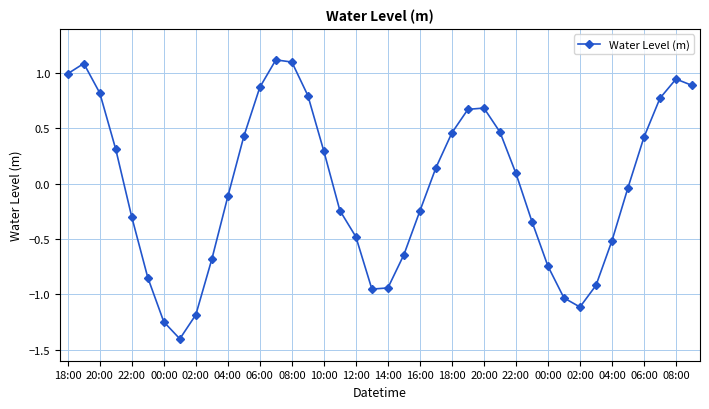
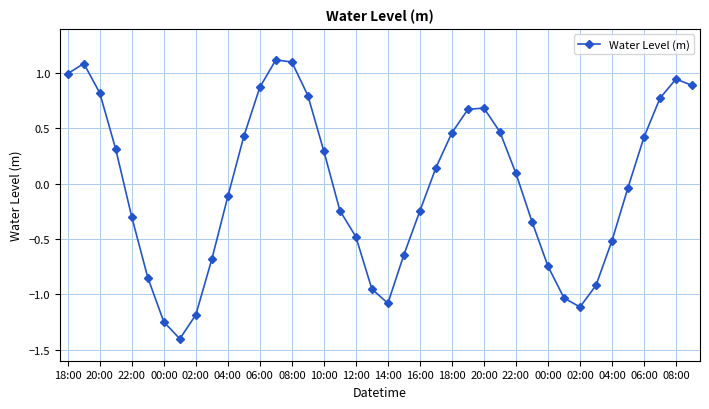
  {
    "10:00": 0.29,
    "12:00": -0.48,
-   "14:00": -0.94,
+   "14:00": -1.08,
    "16:00": -0.25
  }
